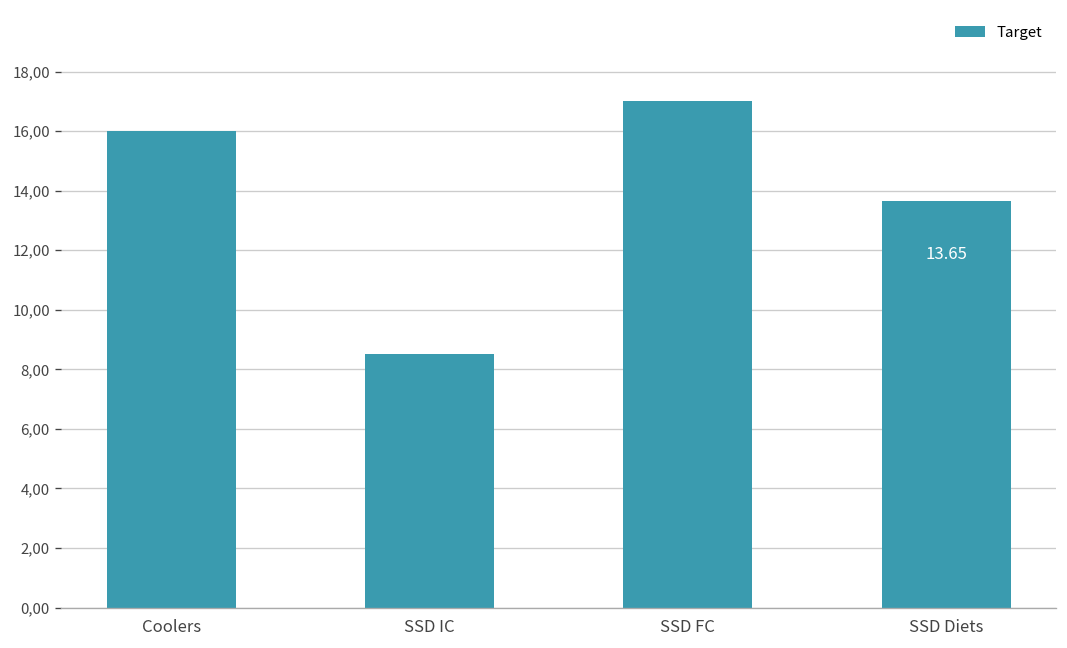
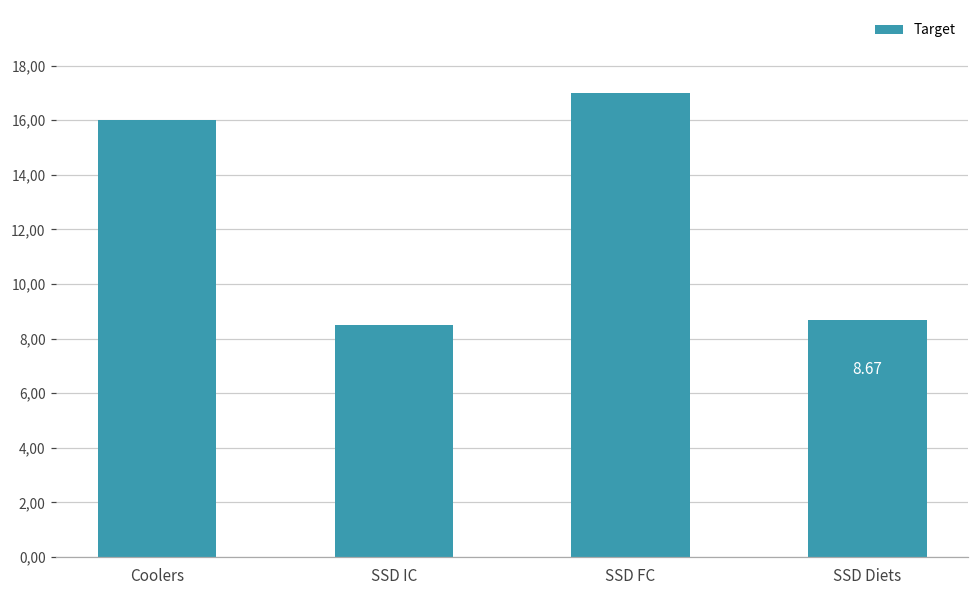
  {
-   "SSD Diets": 13.65
+   "SSD Diets": 8.67
  }
